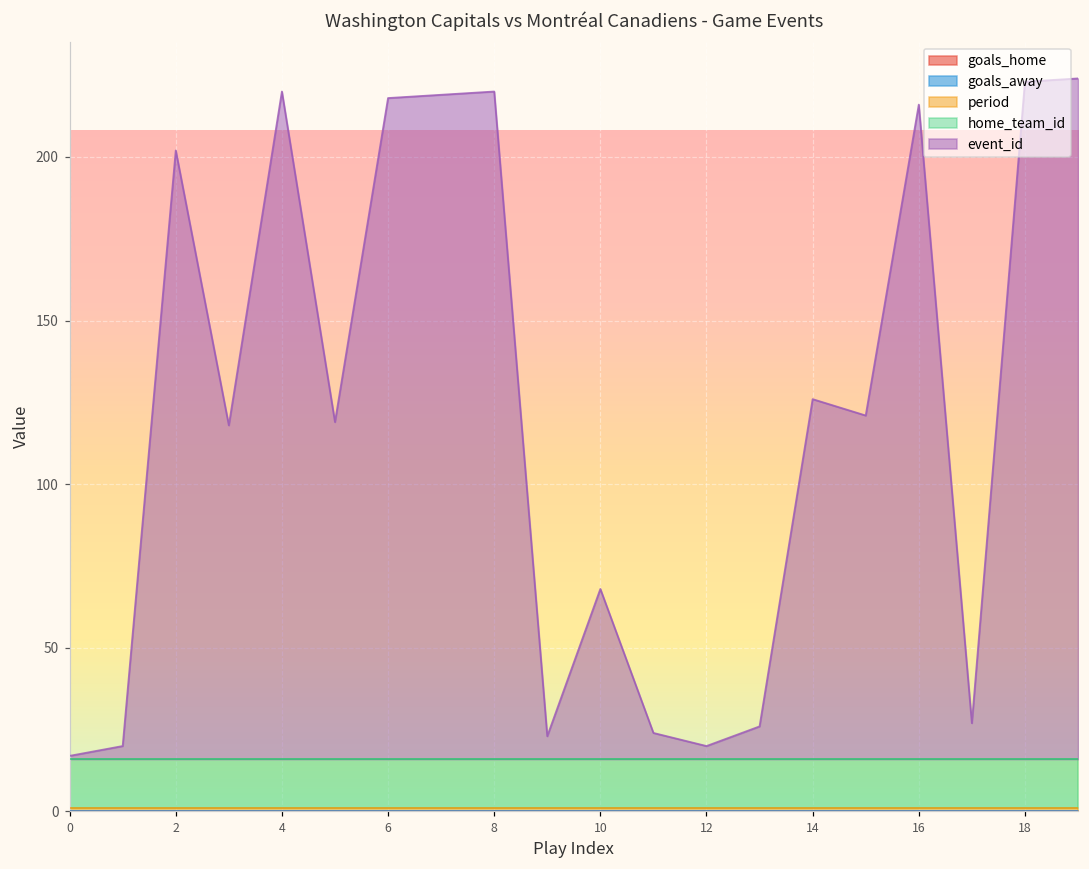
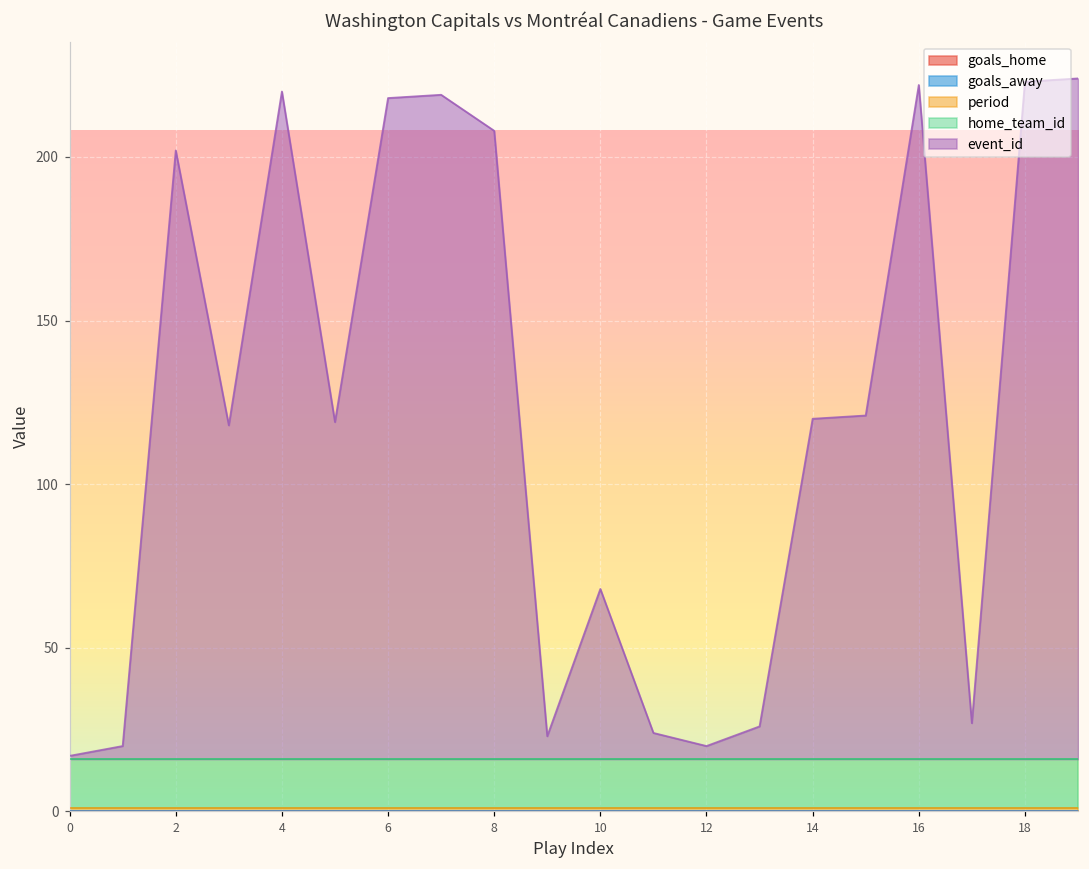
  {
    "goals_away": {
      "0": 0,
      "2": 0,
      "4": 0,
      "6": 0,
      "8": 0,
      "10": 0,
      "12": 0,
      "14": 0,
      "16": 0,
      "18": 0
    },
    "period": {
      "0": 1,
      "2": 1,
      "4": 1,
      "6": 1,
      "8": 1,
      "10": 1,
      "12": 1,
      "14": 1,
      "16": 1,
      "18": 1
    },
    "home_team_id": {
      "0": 16,
      "2": 16,
      "4": 16,
      "6": 16,
      "8": 16,
      "10": 16,
      "12": 16,
      "14": 16,
      "16": 16,
      "18": 16
    },
    "event_id": {
      "0": 17,
      "2": 202,
      "4": 220,
      "6": 218,
-     "8": 220,
+     "8": 208,
      "10": 68,
      "12": 20,
-     "14": 126,
-     "16": 216
+     "14": 120,
+     "16": 222
    }
  }
